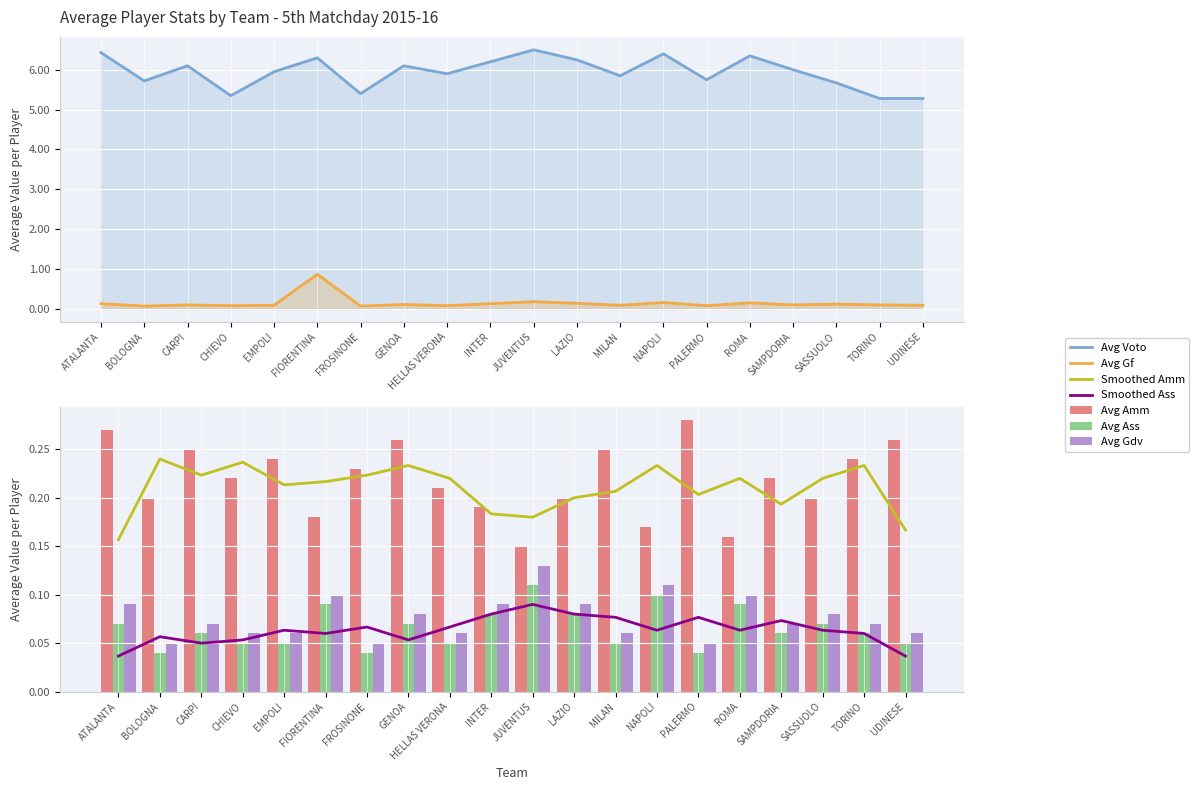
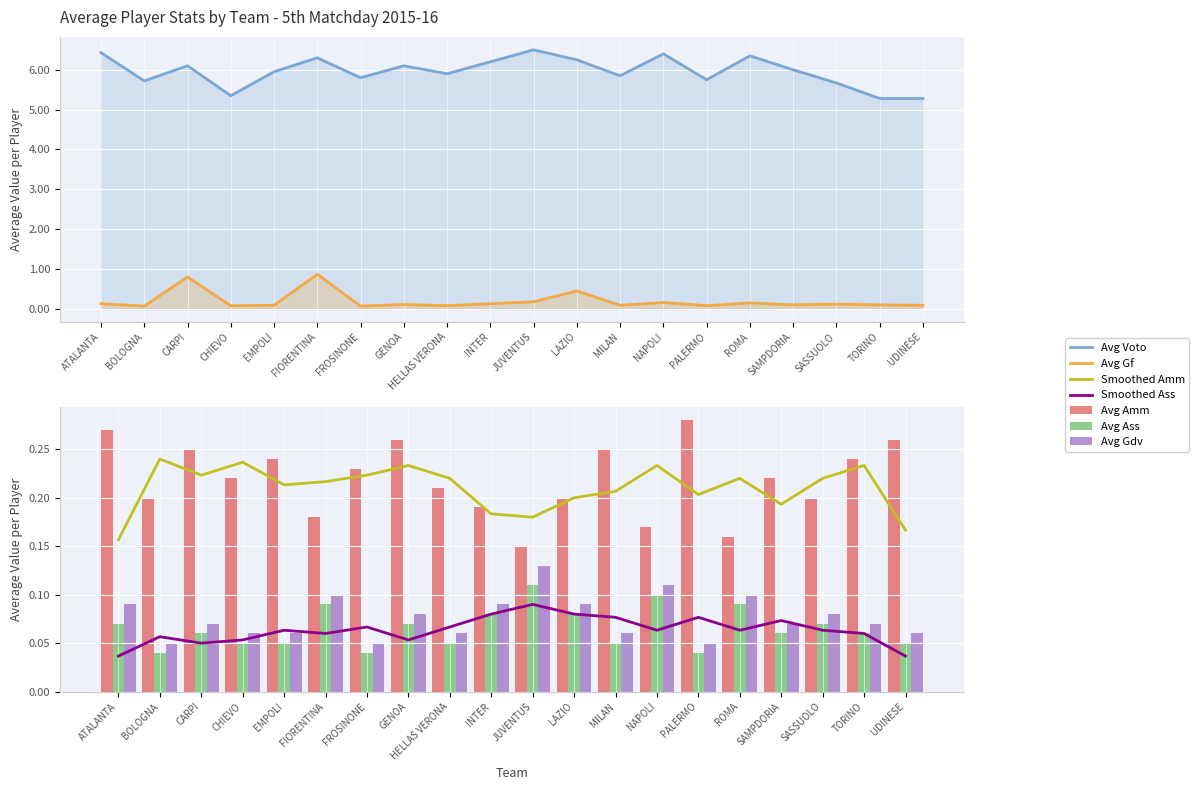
  {
    "Average Player Stats by Team - 5th Matchday 2015-16": {
      "Avg Voto": {
        "ATALANTA": 6.4,
        "BOLOGNA": 5.7,
        "CARPI": 6.1,
        "CHIEVO": 5.4,
        "EMPOLI": 6.0,
        "FIORENTINA": 6.3,
-       "FROSINONE": 5.4,
+       "FROSINONE": 5.8,
        "GENOA": 6.1,
        "HELLAS VERONA": 5.9,
        "INTER": 6.2,
        "JUVENTUS": 6.5,
        "LAZIO": 6.3,
        "MILAN": 5.9,
        "NAPOLI": 6.4,
        "PALERMO": 5.8,
        "ROMA": 6.4,
        "SAMPDORIA": 6.0,
        "SASSUOLO": 5.7,
        "TORINO": 5.3,
        "UDINESE": 5.3
      },
      "Avg Gf": {
        "ATALANTA": 0.1,
        "BOLOGNA": 0.1,
-       "CARPI": 0.1,
+       "CARPI": 0.8,
        "CHIEVO": 0.1,
        "EMPOLI": 0.1,
        "FIORENTINA": 0.9,
        "FROSINONE": 0.1,
        "GENOA": 0.1,
        "HELLAS VERONA": 0.1,
        "INTER": 0.1,
        "JUVENTUS": 0.2,
-       "LAZIO": 0.1,
+       "LAZIO": 0.5,
        "MILAN": 0.1,
        "NAPOLI": 0.2,
        "PALERMO": 0.1,
        "ROMA": 0.2,
        "SAMPDORIA": 0.1,
        "SASSUOLO": 0.1,
        "TORINO": 0.1,
        "UDINESE": 0.1
      }
    }
  }
